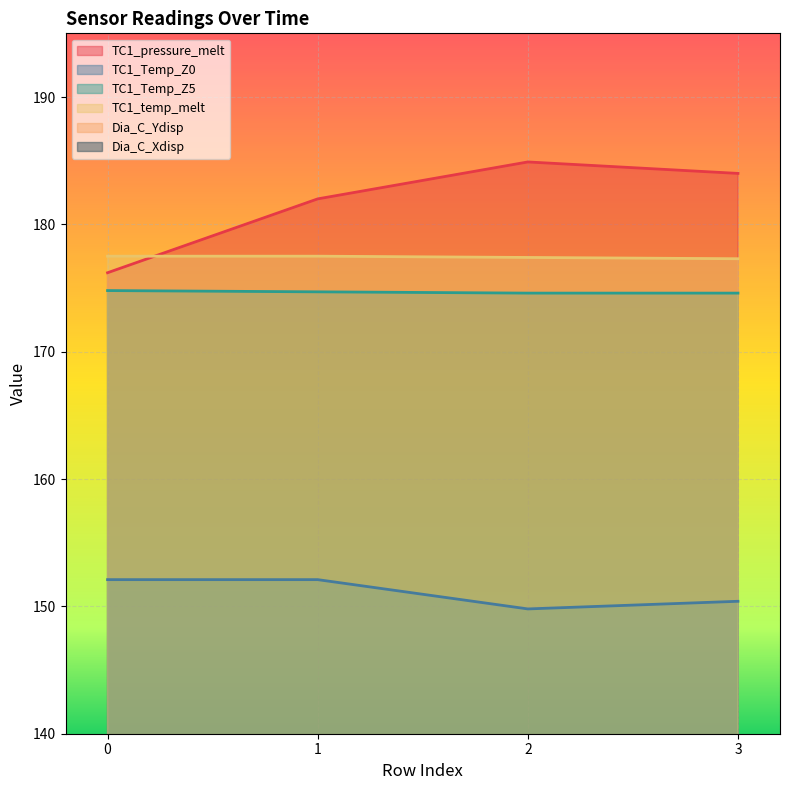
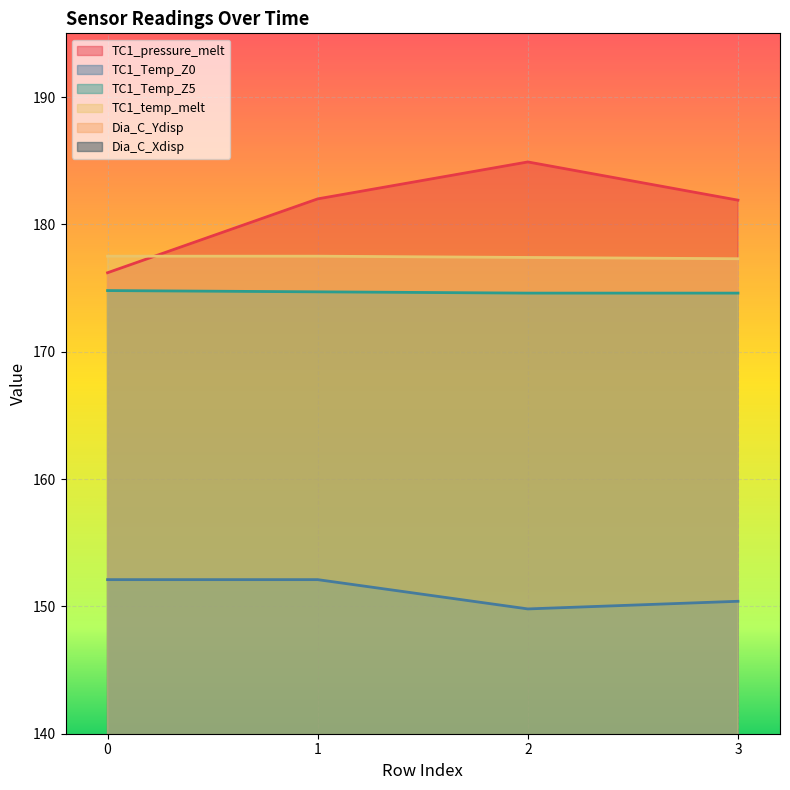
  {
    "TC1_pressure_melt": {
      "0": 176.2,
      "1": 182.0,
      "2": 184.9,
-     "3": 184.0
+     "3": 181.9
    }
  }
